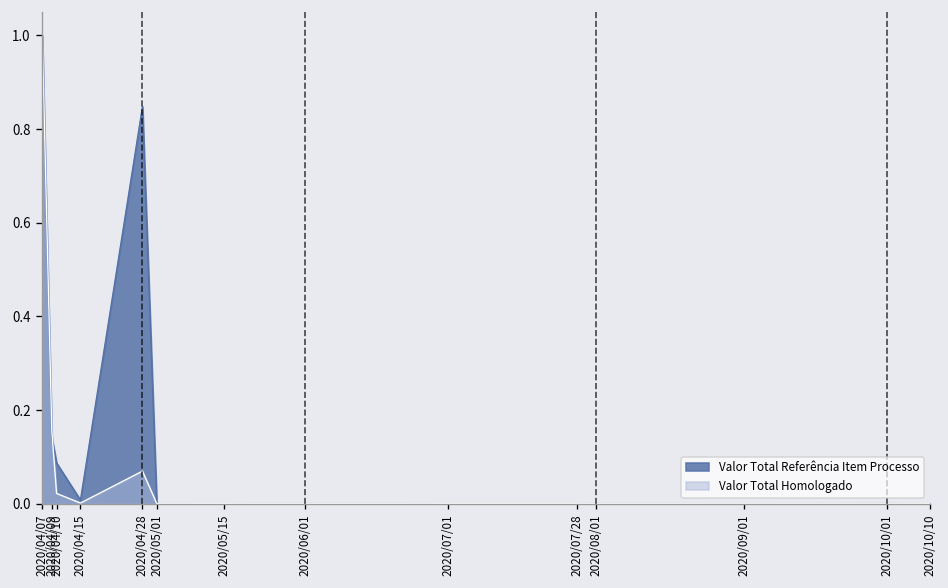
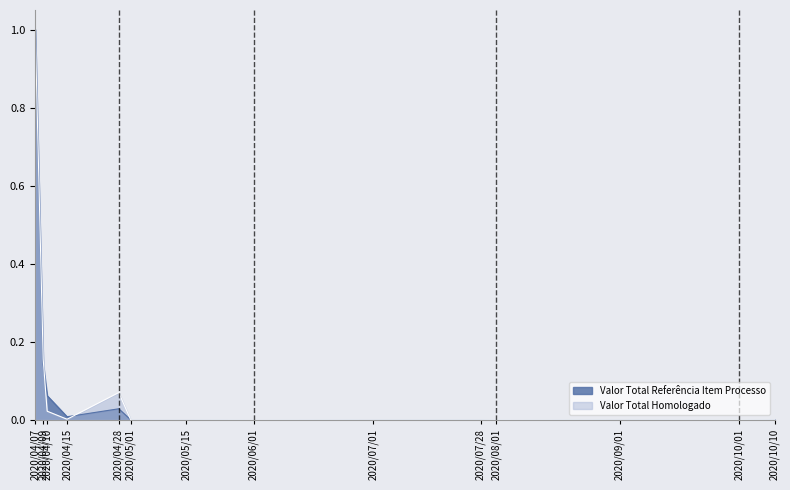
  {
    "Valor Total Referência Item Processo": {
      "2020/04/09": 0.14,
-     "2020/04/10": 0.09,
-     "2020/04/28": 0.85
+     "2020/04/10": 0.06,
+     "2020/04/28": 0.03
    },
    "Valor Total Homologado": {
      "2020/04/09": 0.16,
      "2020/04/10": 0.02,
      "2020/04/28": 0.07
    }
  }
